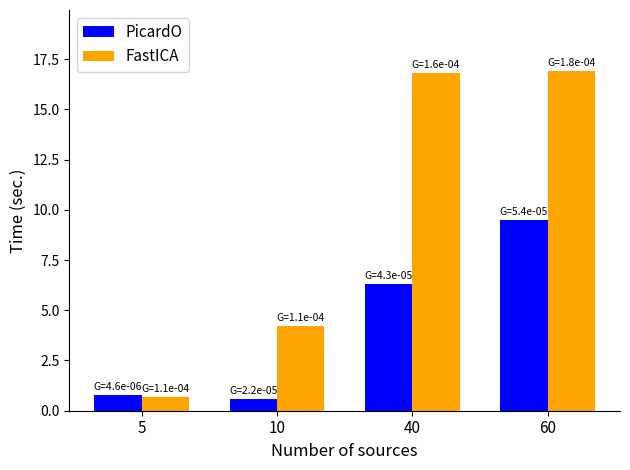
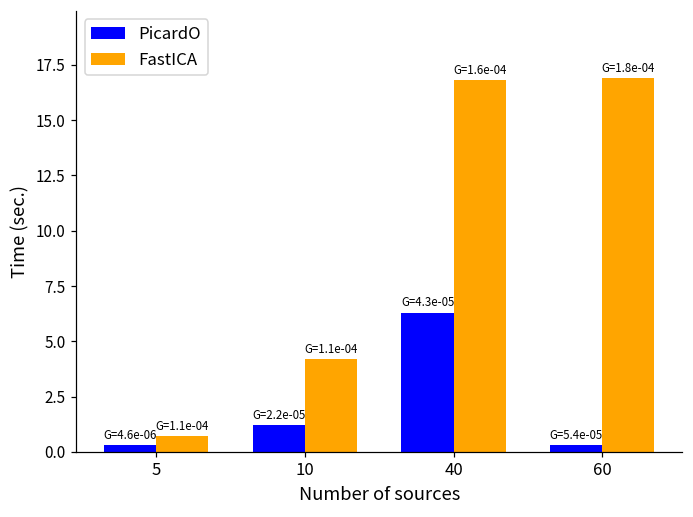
  {
    "PicardO": {
-     "5": 0.8,
-     "10": 0.6,
-     "60": 9.5
+     "5": 0.3,
+     "10": 1.2,
+     "60": 0.3
    }
  }
